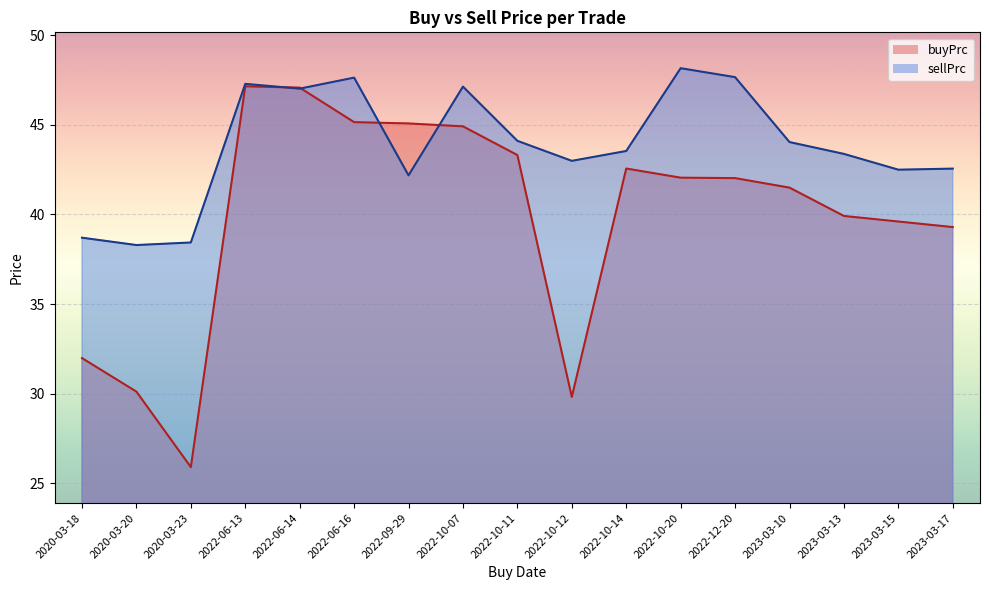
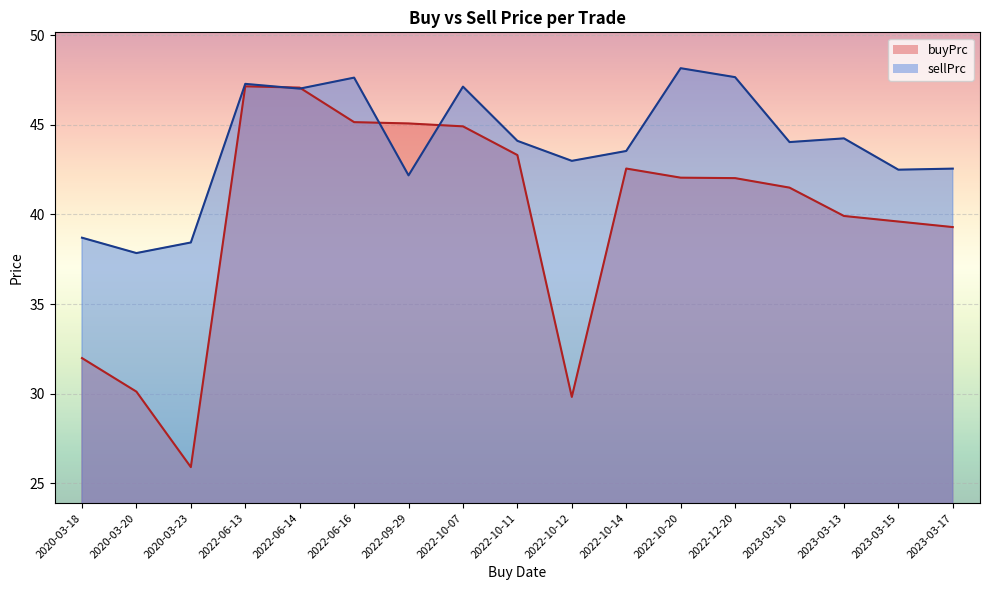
  {
    "buyPrc": {
      "2020-03-18": 32.0,
      "2020-03-20": 30.1,
      "2020-03-23": 25.9,
      "2022-06-16": 45.1,
      "2022-09-29": 45.1,
      "2022-10-07": 44.9,
      "2022-10-11": 43.3,
      "2022-10-12": 29.8,
      "2022-10-14": 42.6,
      "2022-10-20": 42.0,
      "2022-12-20": 42.0,
      "2023-03-10": 41.5,
      "2023-03-13": 39.9,
      "2023-03-15": 39.6,
      "2023-03-17": 39.3
    },
    "sellPrc": {
      "2020-03-18": 38.7,
-     "2020-03-20": 38.3,
+     "2020-03-20": 37.8,
      "2020-03-23": 38.4,
      "2022-06-16": 47.6,
      "2022-09-29": 42.2,
      "2022-10-07": 47.1,
      "2022-10-11": 44.1,
      "2022-10-12": 43.0,
      "2022-10-14": 43.5,
      "2022-10-20": 48.1,
      "2022-12-20": 47.7,
      "2023-03-10": 44.0,
-     "2023-03-13": 43.4,
+     "2023-03-13": 44.2,
      "2023-03-15": 42.5,
      "2023-03-17": 42.5
    }
  }
